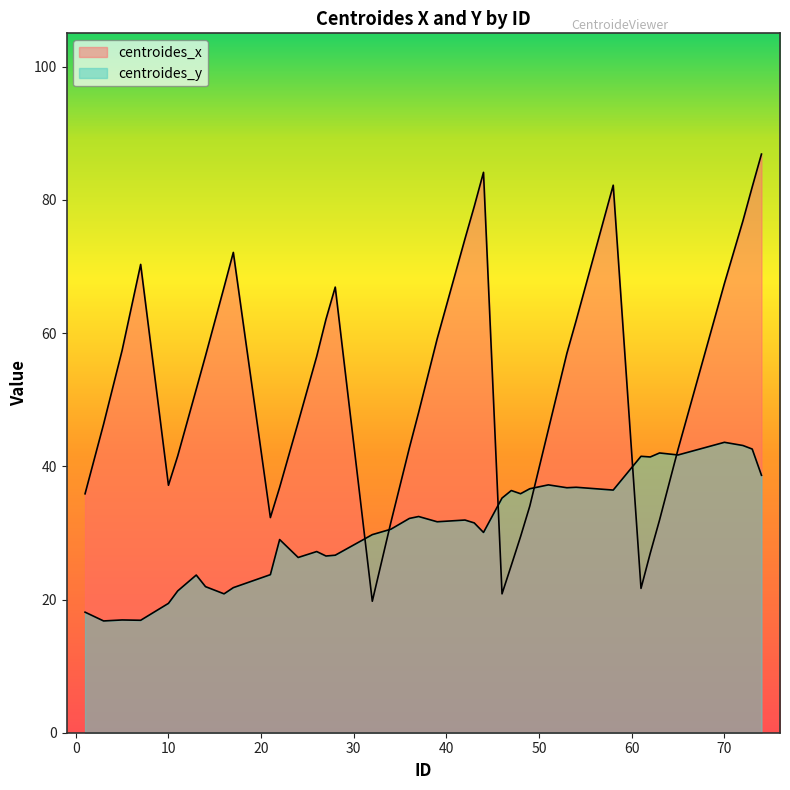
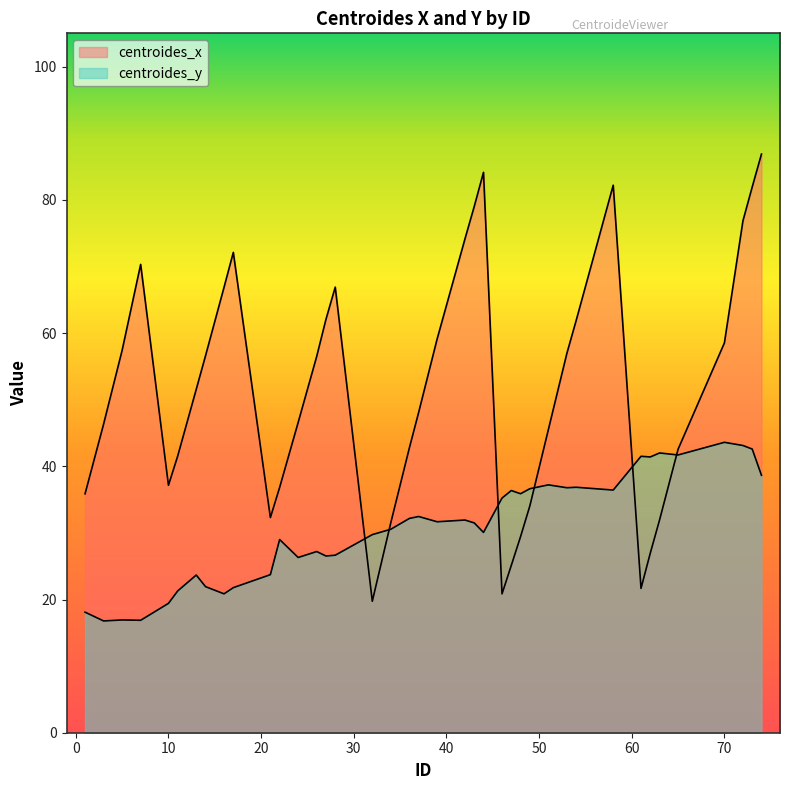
  {
    "centroides_x": {
      "10": 37,
-     "70": 67
+     "70": 59
    },
    "centroides_y": {
      "10": 19,
      "70": 44
    }
  }
